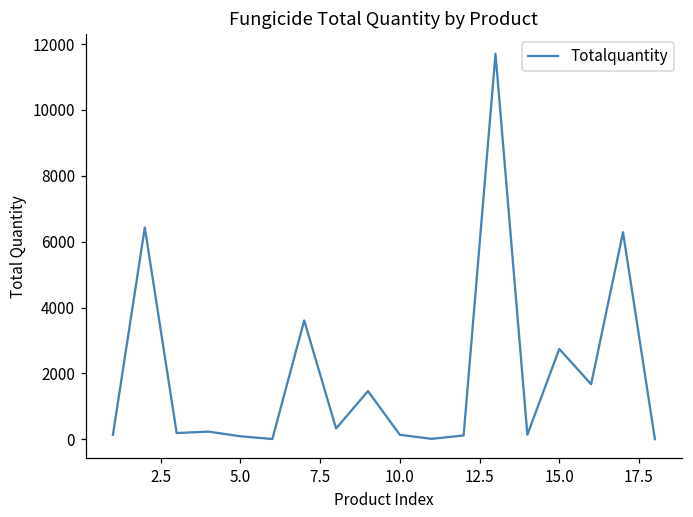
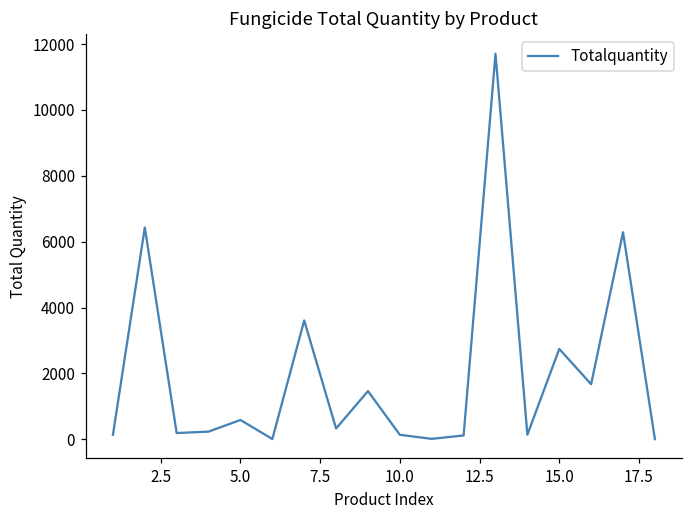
  {
-   "5.0": 100,
+   "5.0": 600,
    "10.0": 100,
    "15.0": 2700
  }
